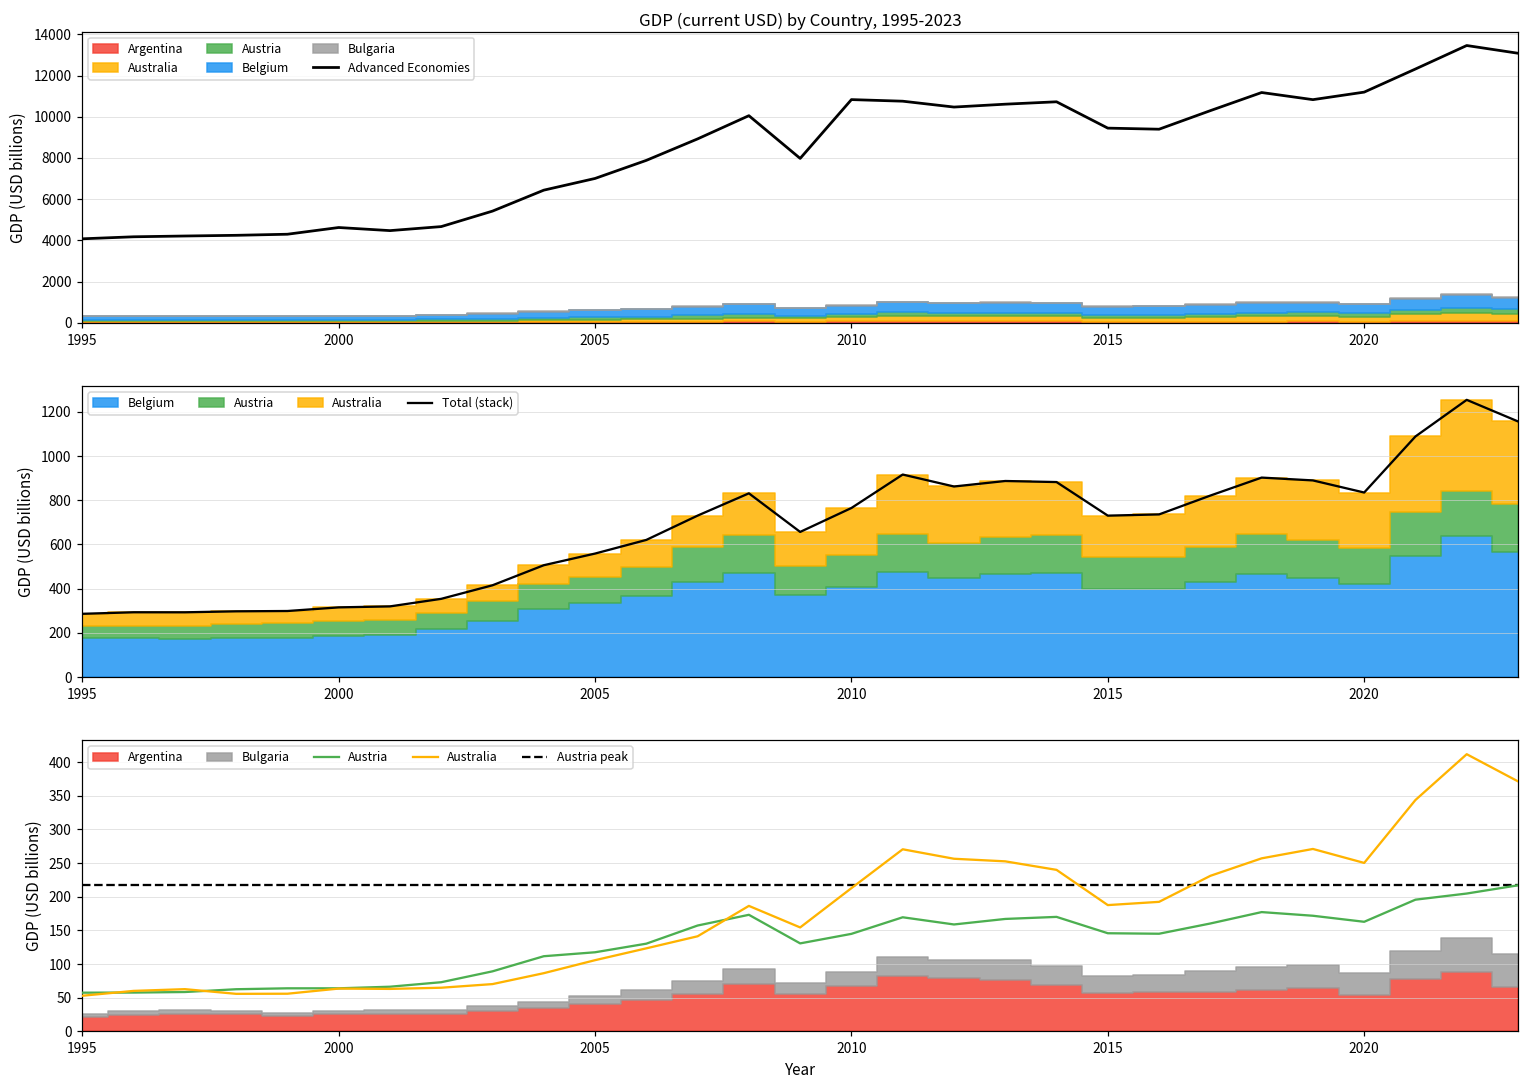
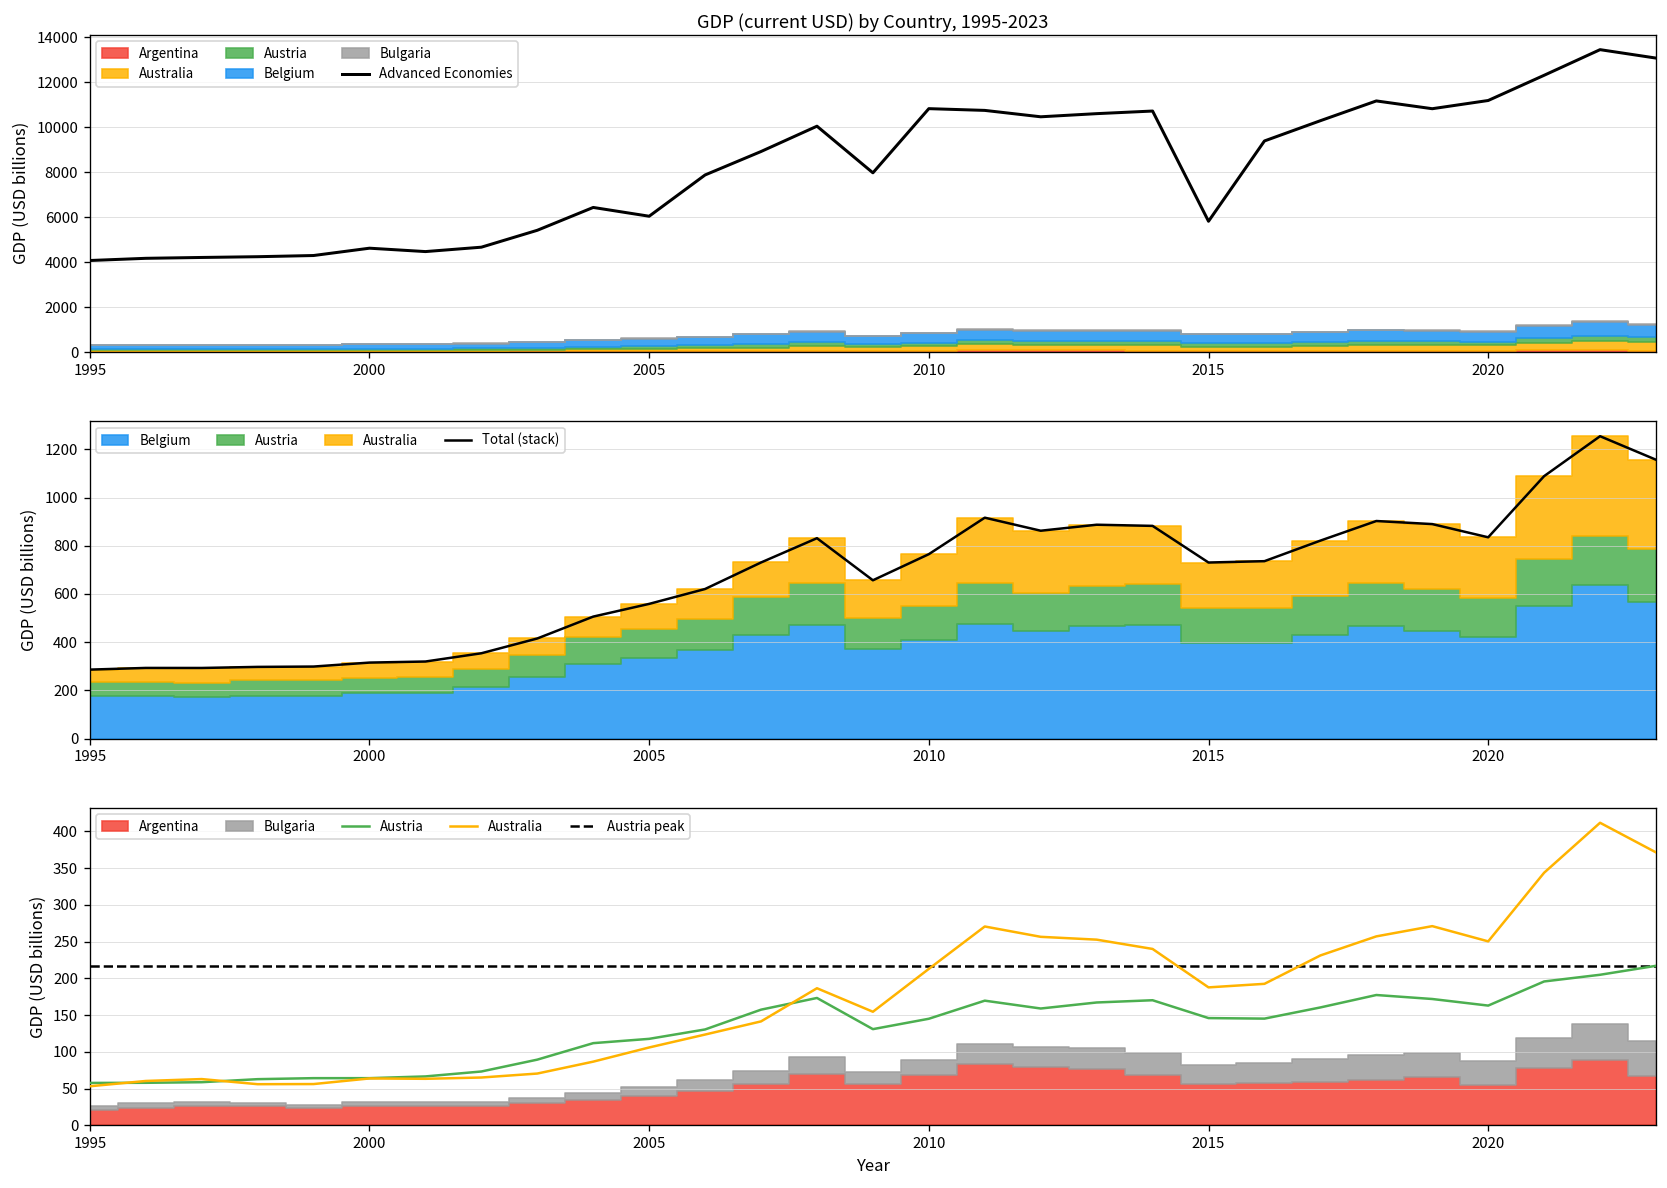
  {
    "GDP (current USD) by Country, 1995-2023": {
      "Advanced Economies": {
        "1995": 4100,
        "2000": 4600,
-       "2005": 7000,
+       "2005": 6000,
        "2010": 10800,
-       "2015": 9400,
+       "2015": 5800,
        "2020": 11200
      }
    }
  }
